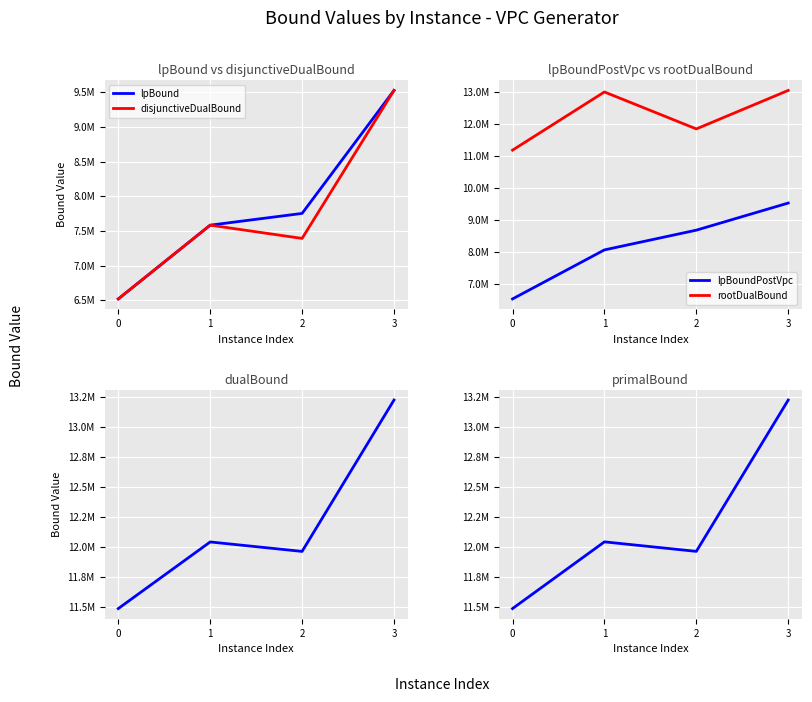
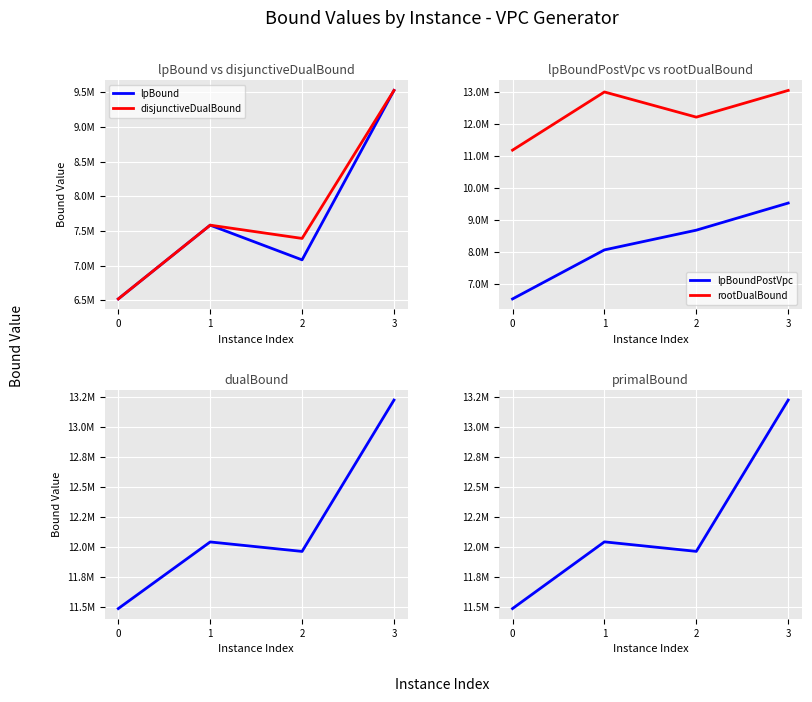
  {
    "lpBound vs disjunctiveDualBound": {
      "lpBound": {
-       "2": 7800000
+       "2": 7100000
      },
      "disjunctiveDualBound": {
        "2": 7400000
      }
    },
    "lpBoundPostVpc vs rootDualBound": {
      "lpBoundPostVpc": {
        "0": 6500000,
        "1": 8100000,
        "2": 8700000,
        "3": 9500000
      },
      "rootDualBound": {
        "0": 11200000,
        "1": 13000000,
-       "2": 11800000,
+       "2": 12200000,
        "3": 13100000
      }
    }
  }
